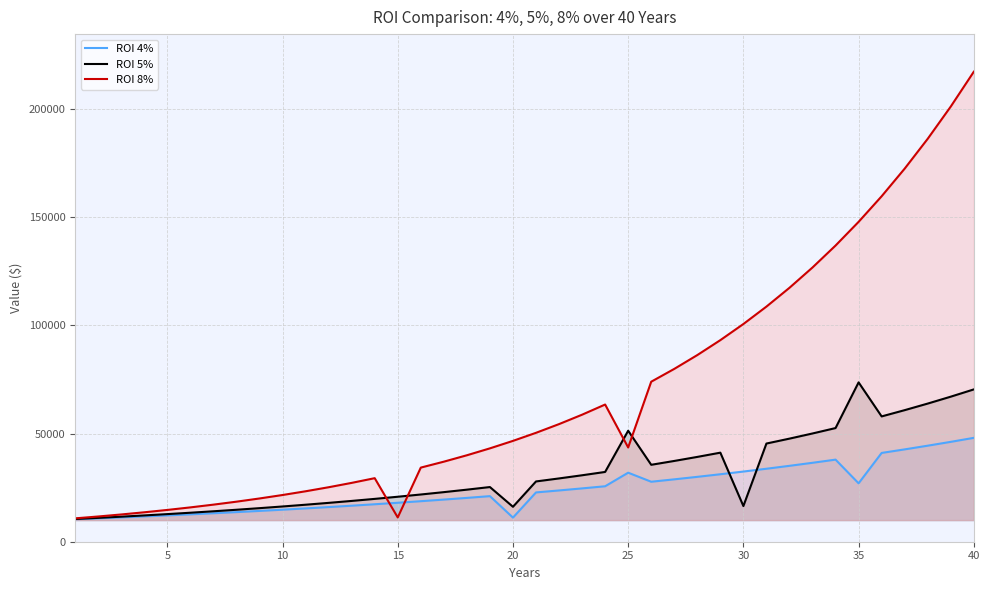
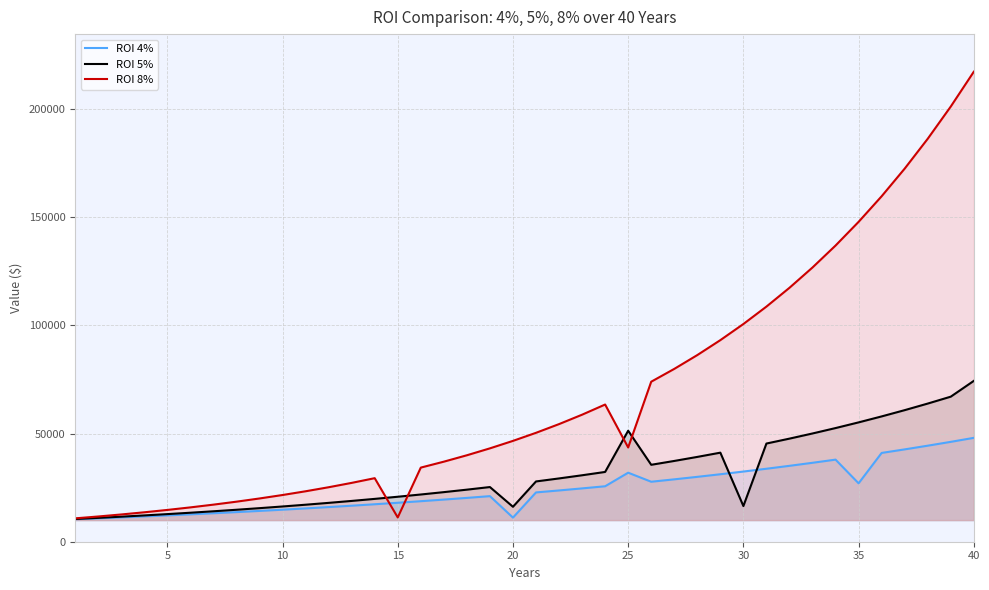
  {
    "ROI 4%": {
      "10": 15000,
      "15": 18000,
      "20": 11000,
      "25": 32000,
      "30": 32000,
      "35": 27000,
      "40": 48000
    },
    "ROI 5%": {
      "10": 16000,
      "15": 21000,
      "20": 16000,
      "25": 51000,
      "30": 16000,
-     "35": 74000,
-     "40": 70000
+     "35": 55000,
+     "40": 74000
    },
    "ROI 8%": {
      "5": 15000,
      "10": 22000,
      "15": 11000,
      "20": 47000,
      "25": 44000,
      "30": 101000,
      "35": 148000,
      "40": 217000
    }
  }
